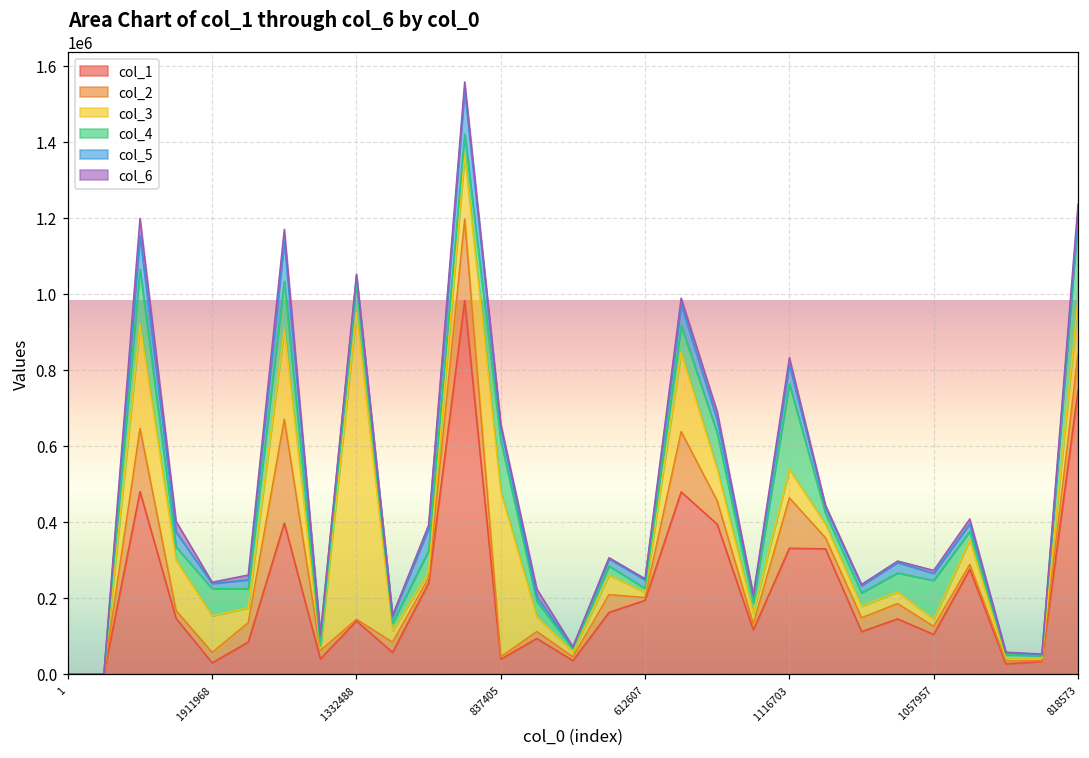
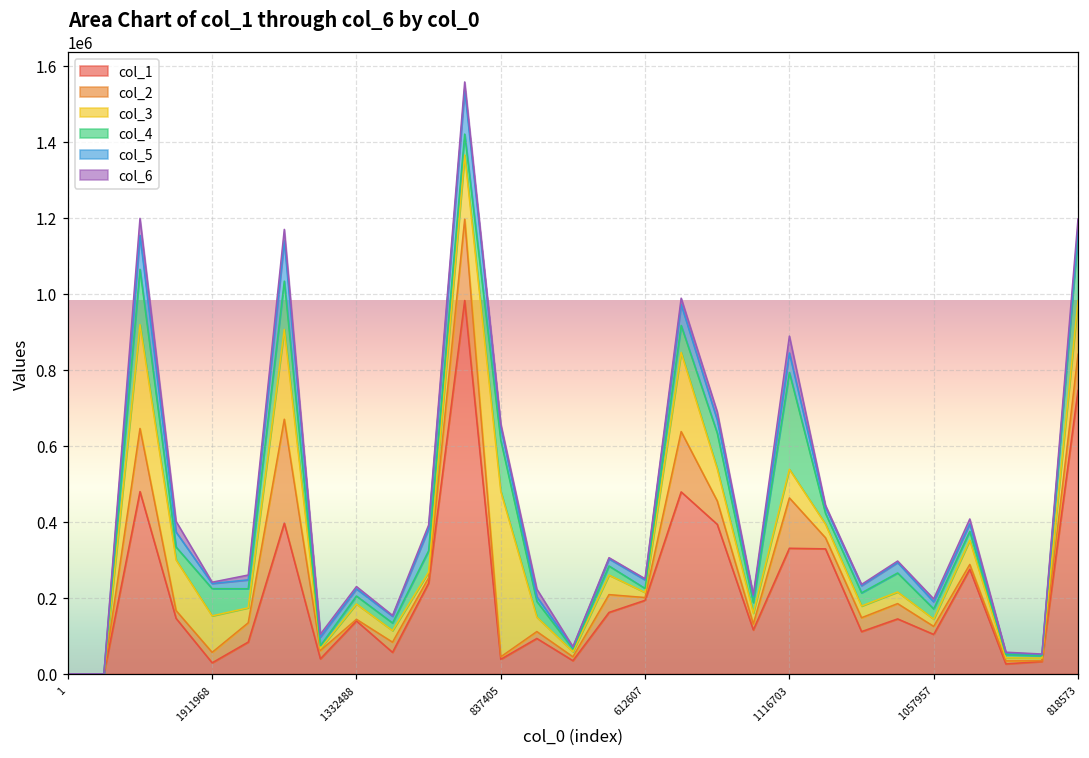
  {
    "col_3": {
      "1911968": 100000,
-     "1332488": 810000,
+     "1332488": 40000,
      "837405": 440000,
      "612607": 10000,
      "1116703": 80000,
      "1057957": 20000,
      "818573": 140000
    },
    "col_4": {
      "1911968": 70000,
-     "1332488": 80000,
+     "1332488": 20000,
      "837405": 130000,
      "612607": 10000,
-     "1116703": 220000,
-     "1057957": 100000,
-     "818573": 210000
+     "1116703": 250000,
+     "1057957": 30000,
+     "818573": 170000
    },
    "col_5": {
      "837405": 30000,
      "1116703": 50000,
      "1057957": 20000,
      "818573": 10000
    },
    "col_6": {
      "837405": 10000,
-     "1116703": 20000,
+     "1116703": 40000,
      "1057957": 10000,
      "818573": 30000
    }
  }
